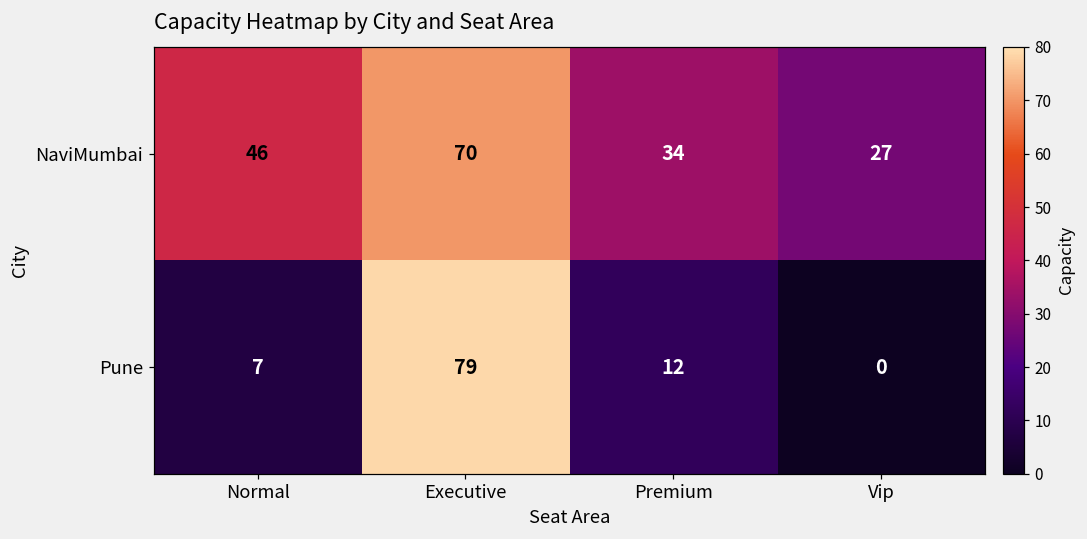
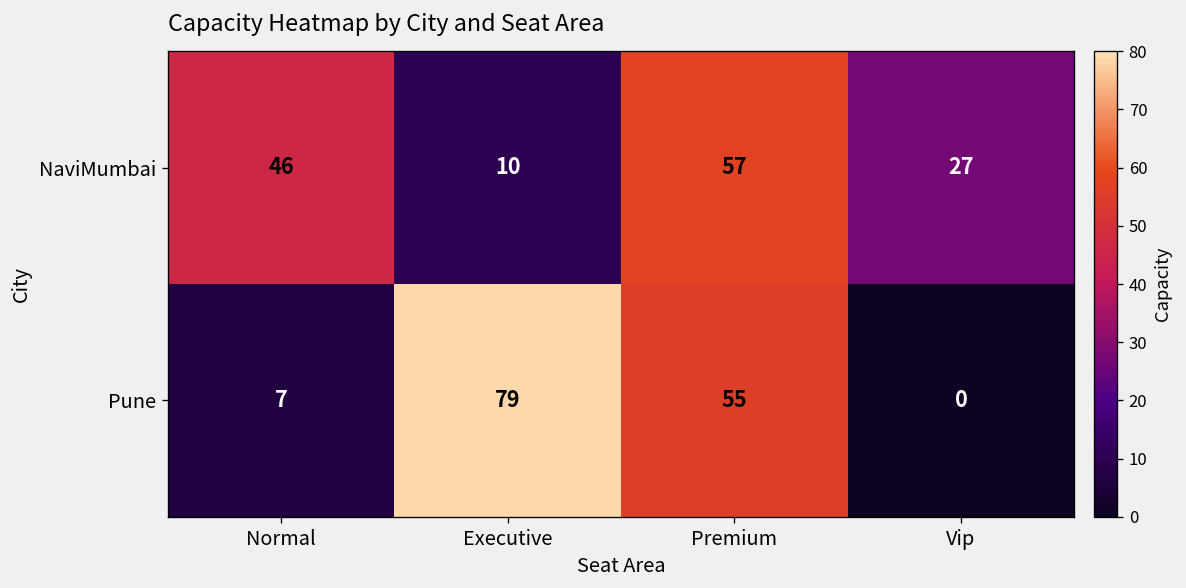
  {
    "NaviMumbai": {
      "Normal": 46,
-     "Executive": 70,
-     "Premium": 34,
+     "Executive": 10,
+     "Premium": 57,
      "Vip": 27
    },
    "Pune": {
      "Normal": 7,
      "Executive": 79,
-     "Premium": 12,
+     "Premium": 55,
      "Vip": 0
    }
  }
